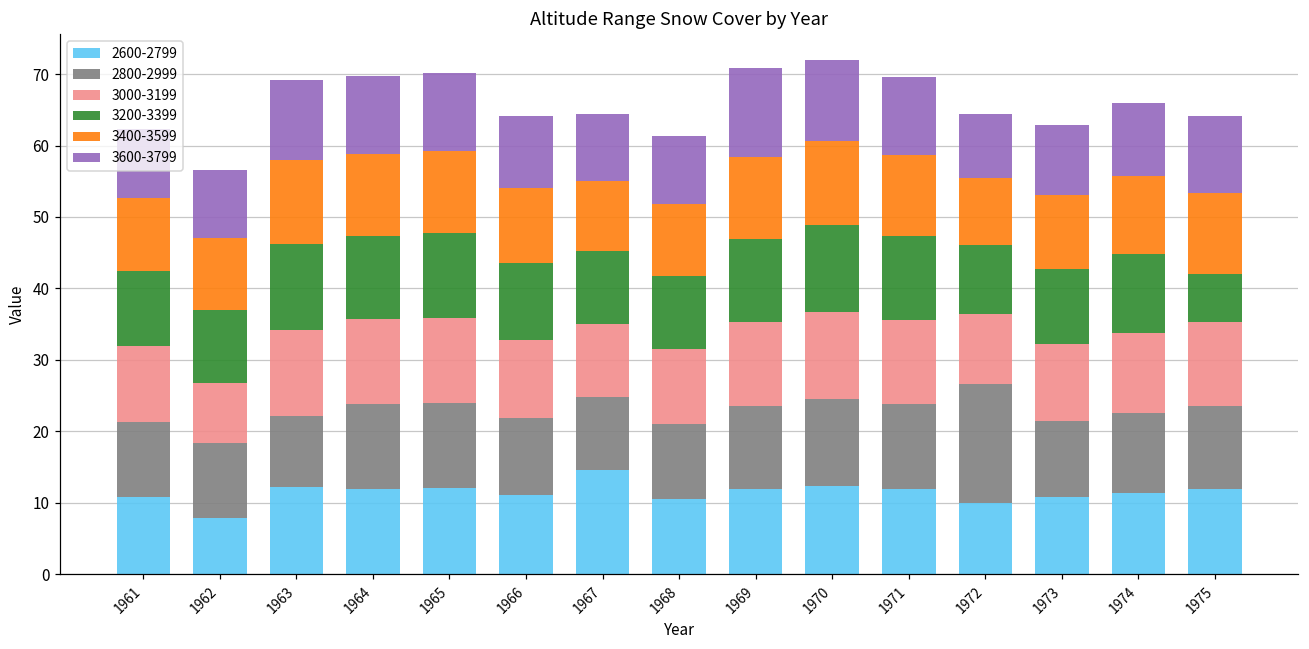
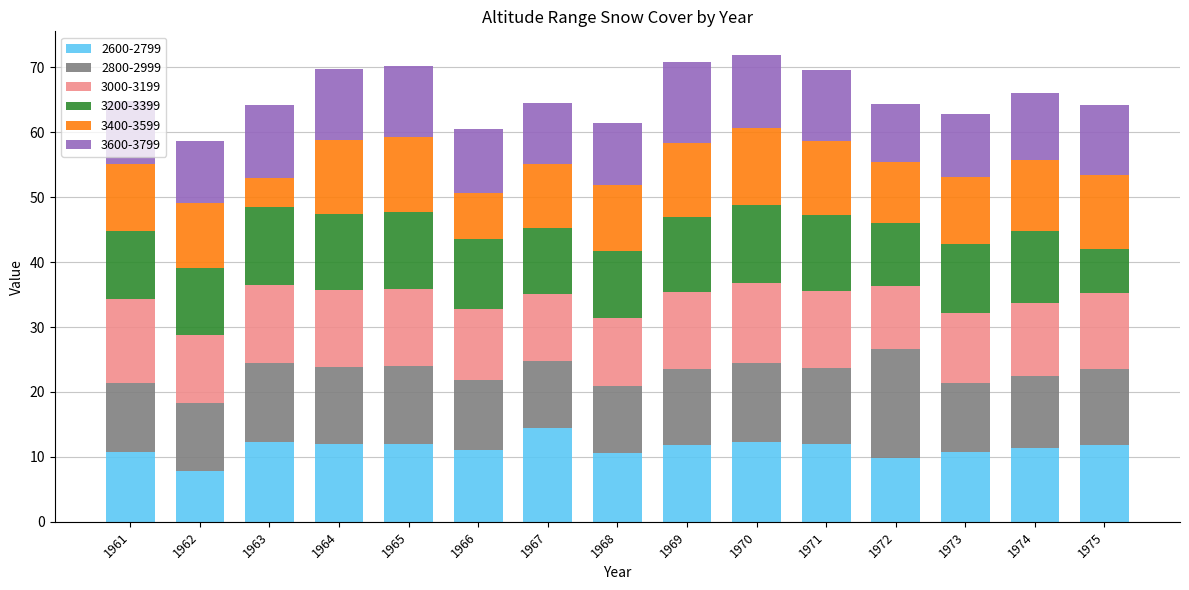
  {
    "2600-2799": {
      "1961": 11,
      "1962": 8,
      "1963": 12,
      "1964": 12,
      "1965": 12,
      "1966": 11,
      "1967": 15,
      "1968": 11,
      "1969": 12,
      "1970": 12,
      "1971": 12,
      "1972": 10,
      "1973": 11,
      "1974": 11,
      "1975": 12
    },
    "2800-2999": {
      "1961": 11,
      "1962": 10,
-     "1963": 10,
+     "1963": 12,
      "1964": 12,
      "1965": 12,
      "1966": 11,
      "1967": 10,
      "1968": 10,
      "1969": 12,
      "1970": 12,
      "1971": 12,
      "1972": 17,
      "1973": 11,
      "1974": 11,
      "1975": 12
    },
    "3000-3199": {
-     "1961": 11,
-     "1962": 8,
+     "1961": 13,
+     "1962": 10,
      "1963": 12,
      "1964": 12,
      "1965": 12,
      "1966": 11,
      "1967": 10,
      "1968": 10,
      "1969": 12,
      "1970": 12,
      "1971": 12,
      "1972": 10,
      "1973": 11,
      "1974": 11,
      "1975": 12
    },
    "3200-3399": {
      "1961": 10,
      "1962": 10,
      "1963": 12,
      "1964": 12,
      "1965": 12,
      "1966": 11,
      "1967": 10,
      "1968": 10,
      "1969": 12,
      "1970": 12,
      "1971": 12,
      "1972": 10,
      "1973": 11,
      "1974": 11,
      "1975": 7
    },
    "3400-3599": {
      "1961": 10,
      "1962": 10,
-     "1963": 12,
+     "1963": 4,
      "1964": 11,
      "1965": 12,
-     "1966": 11,
+     "1966": 7,
      "1967": 10,
      "1968": 10,
      "1969": 11,
      "1970": 12,
      "1971": 11,
      "1972": 9,
      "1973": 10,
      "1974": 11,
      "1975": 11
    },
    "3600-3799": {
      "1962": 10,
      "1963": 11,
      "1964": 11,
      "1965": 11,
      "1966": 10,
      "1967": 9,
      "1968": 10,
      "1969": 12,
      "1970": 11,
      "1971": 11,
      "1972": 9,
      "1973": 10,
      "1974": 10,
      "1975": 11
    }
  }
